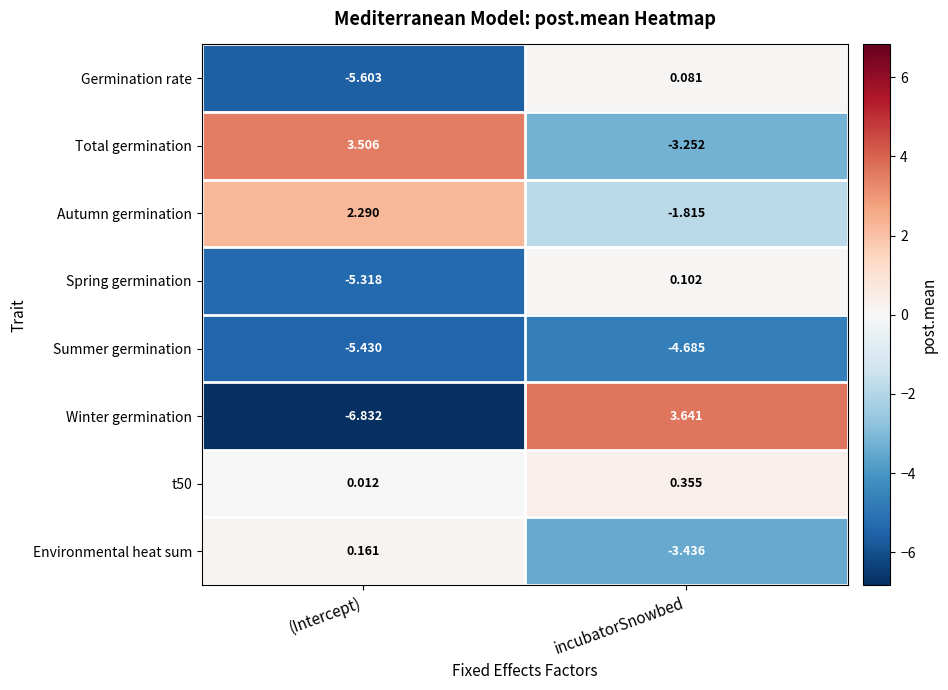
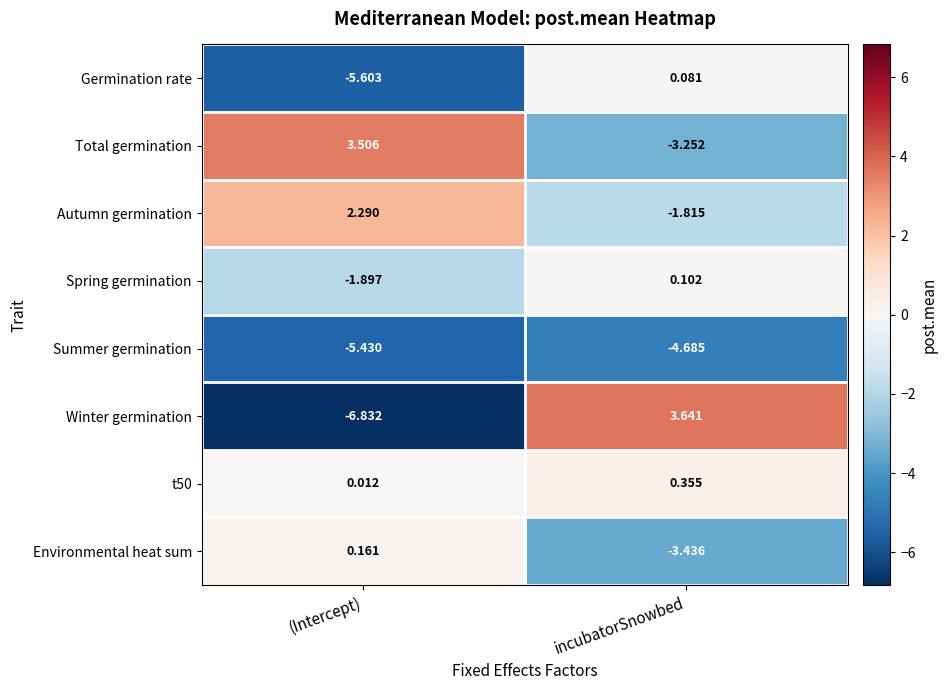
  {
    "Germination rate": {
      "(Intercept)": -5.603,
      "incubatorSnowbed": 0.081
    },
    "Total germination": {
      "(Intercept)": 3.506,
      "incubatorSnowbed": -3.252
    },
    "Autumn germination": {
      "(Intercept)": 2.290,
      "incubatorSnowbed": -1.815
    },
    "Spring germination": {
-     "(Intercept)": -5.318,
+     "(Intercept)": -1.897,
      "incubatorSnowbed": 0.102
    },
    "Summer germination": {
      "(Intercept)": -5.430,
      "incubatorSnowbed": -4.685
    },
    "Winter germination": {
      "(Intercept)": -6.832,
      "incubatorSnowbed": 3.641
    },
    "t50": {
      "(Intercept)": 0.012,
      "incubatorSnowbed": 0.355
    },
    "Environmental heat sum": {
      "(Intercept)": 0.161,
      "incubatorSnowbed": -3.436
    }
  }
